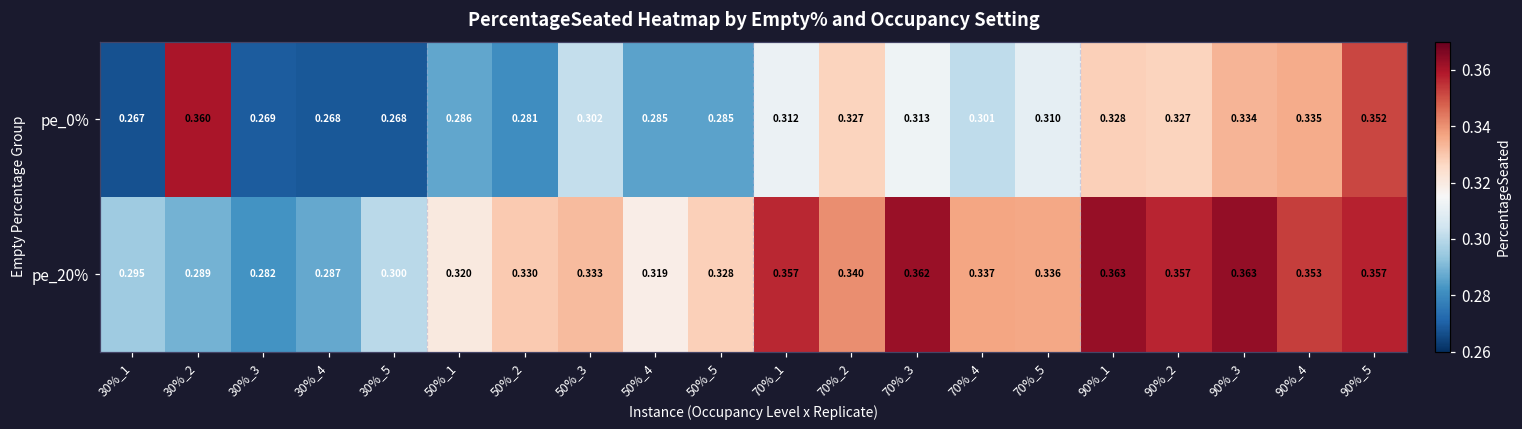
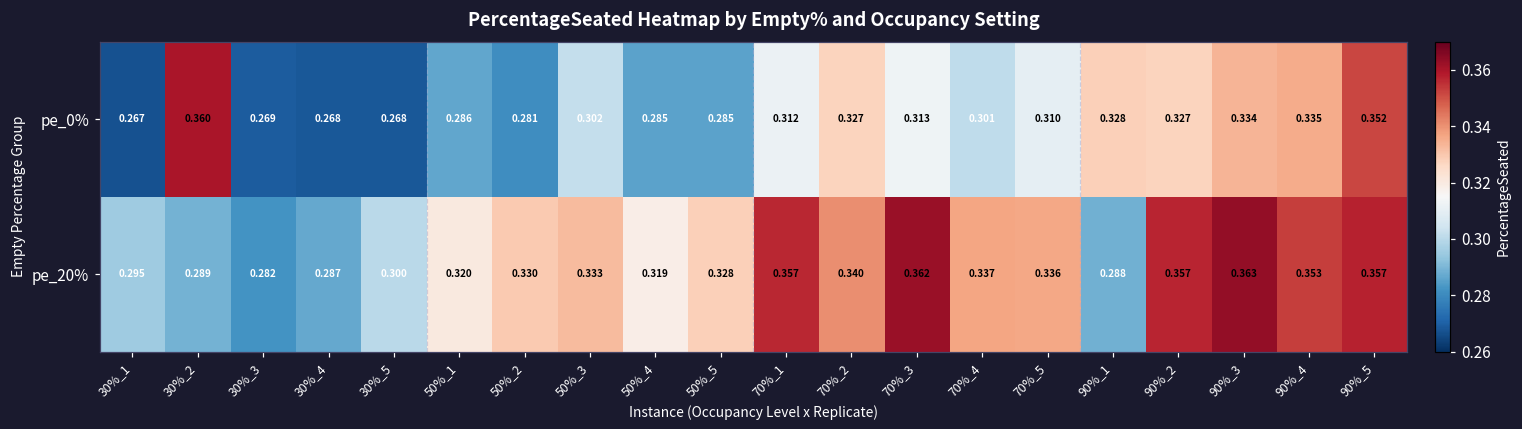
  {
    "pe_0%": {
      "30%_1": 0.267,
      "30%_2": 0.360,
      "30%_3": 0.269,
      "30%_4": 0.268,
      "30%_5": 0.268,
      "50%_1": 0.286,
      "50%_2": 0.281,
      "50%_3": 0.302,
      "50%_4": 0.285,
      "50%_5": 0.285,
      "70%_1": 0.312,
      "70%_2": 0.327,
      "70%_3": 0.313,
      "70%_4": 0.301,
      "70%_5": 0.310,
      "90%_1": 0.328,
      "90%_2": 0.327,
      "90%_3": 0.334,
      "90%_4": 0.335,
      "90%_5": 0.352
    },
    "pe_20%": {
      "30%_1": 0.295,
      "30%_2": 0.289,
      "30%_3": 0.282,
      "30%_4": 0.287,
      "30%_5": 0.300,
      "50%_1": 0.320,
      "50%_2": 0.330,
      "50%_3": 0.333,
      "50%_4": 0.319,
      "50%_5": 0.328,
      "70%_1": 0.357,
      "70%_2": 0.340,
      "70%_3": 0.362,
      "70%_4": 0.337,
      "70%_5": 0.336,
-     "90%_1": 0.363,
+     "90%_1": 0.288,
      "90%_2": 0.357,
      "90%_3": 0.363,
      "90%_4": 0.353,
      "90%_5": 0.357
    }
  }
